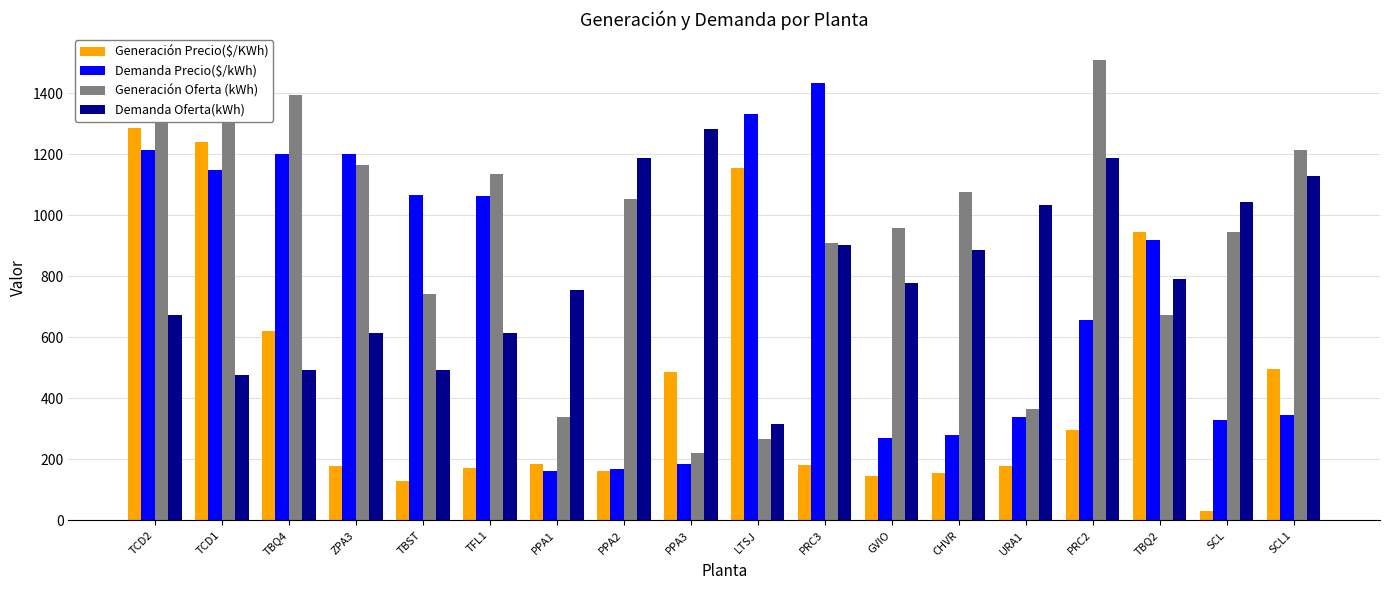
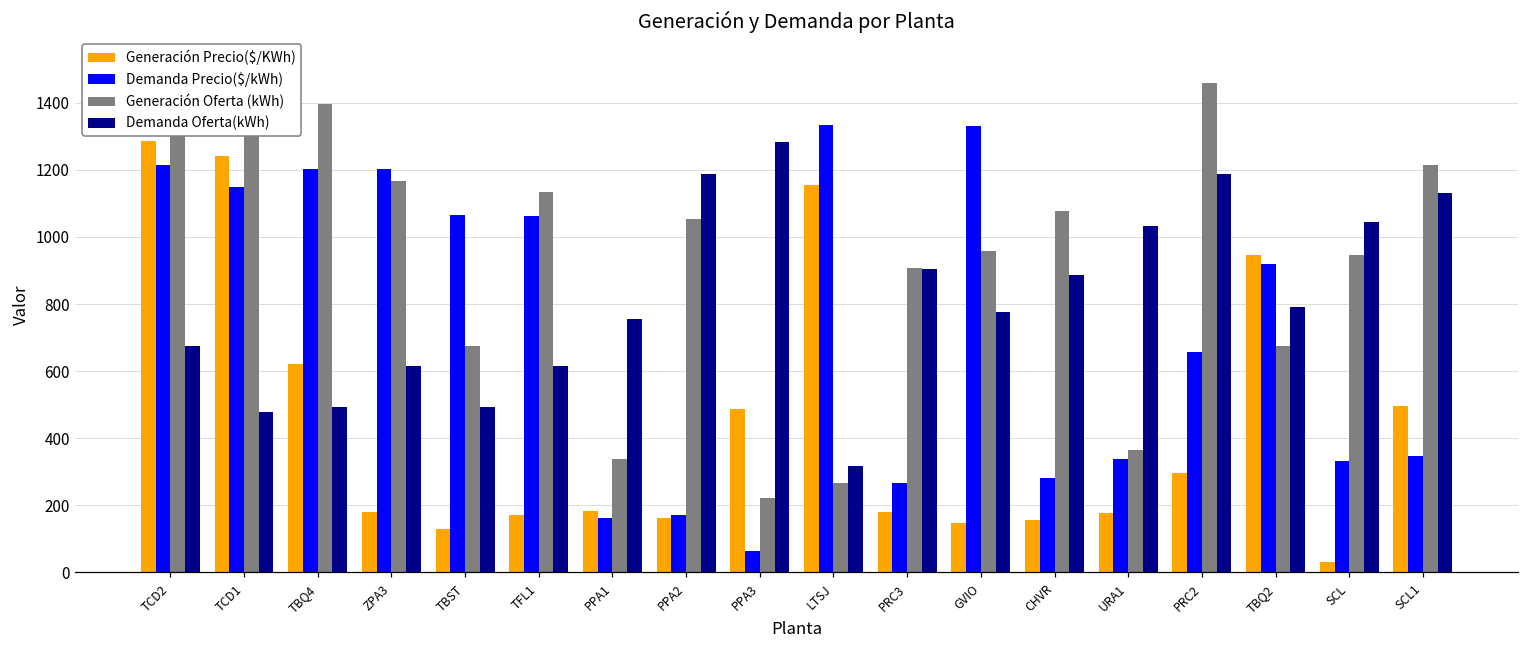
  {
    "Generación Precio($/KWh)": {
      "TCD2": 1290,
      "TCD1": 1240,
      "TBQ4": 620,
      "ZPA3": 180,
      "TBST": 130,
      "TFL1": 170,
      "PPA1": 180,
      "PPA2": 160,
      "PPA3": 490,
      "LTSJ": 1160,
      "PRC3": 180,
      "GVIO": 150,
      "CHVR": 160,
      "URA1": 180,
      "PRC2": 300,
      "TBQ2": 950,
      "SCL": 30,
      "SCL1": 500
    },
    "Demanda Precio($/kWh)": {
      "TCD2": 1220,
      "TCD1": 1150,
      "TBQ4": 1200,
      "ZPA3": 1200,
      "TBST": 1070,
      "TFL1": 1060,
      "PPA1": 160,
      "PPA2": 170,
-     "PPA3": 180,
+     "PPA3": 60,
      "LTSJ": 1330,
-     "PRC3": 1430,
-     "GVIO": 270,
+     "PRC3": 270,
+     "GVIO": 1330,
      "CHVR": 280,
      "URA1": 340,
      "PRC2": 660,
      "TBQ2": 920,
      "SCL": 330,
      "SCL1": 350
    },
    "Generación Oferta (kWh)": {
      "TBQ4": 1400,
      "ZPA3": 1170,
-     "TBST": 740,
+     "TBST": 670,
      "TFL1": 1140,
      "PPA1": 340,
      "PPA2": 1050,
      "PPA3": 220,
      "LTSJ": 270,
      "PRC3": 910,
      "GVIO": 960,
      "CHVR": 1080,
      "URA1": 370,
-     "PRC2": 1510,
+     "PRC2": 1460,
      "TBQ2": 680,
      "SCL": 950,
      "SCL1": 1220
    },
    "Demanda Oferta(kWh)": {
      "TCD2": 680,
      "TCD1": 480,
      "TBQ4": 490,
      "ZPA3": 620,
      "TBST": 490,
      "TFL1": 620,
      "PPA1": 760,
      "PPA2": 1190,
      "PPA3": 1280,
      "LTSJ": 320,
      "PRC3": 900,
      "GVIO": 780,
      "CHVR": 890,
      "URA1": 1030,
      "PRC2": 1190,
      "TBQ2": 790,
      "SCL": 1040,
      "SCL1": 1130
    }
  }
